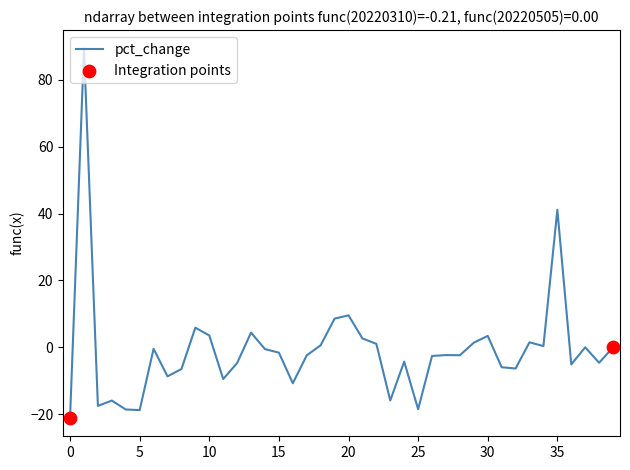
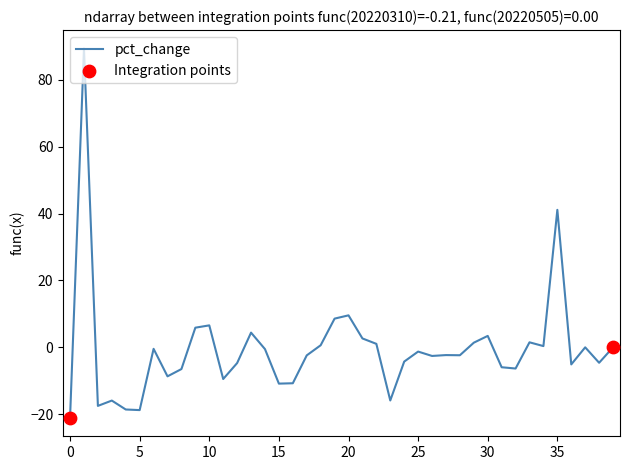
  {
    "pct_change": {
      "5": -19,
-     "10": 4,
-     "15": -2,
+     "10": 7,
+     "15": -11,
      "20": 10,
-     "25": -19,
+     "25": -1,
      "30": 3,
      "35": 41
    }
  }
